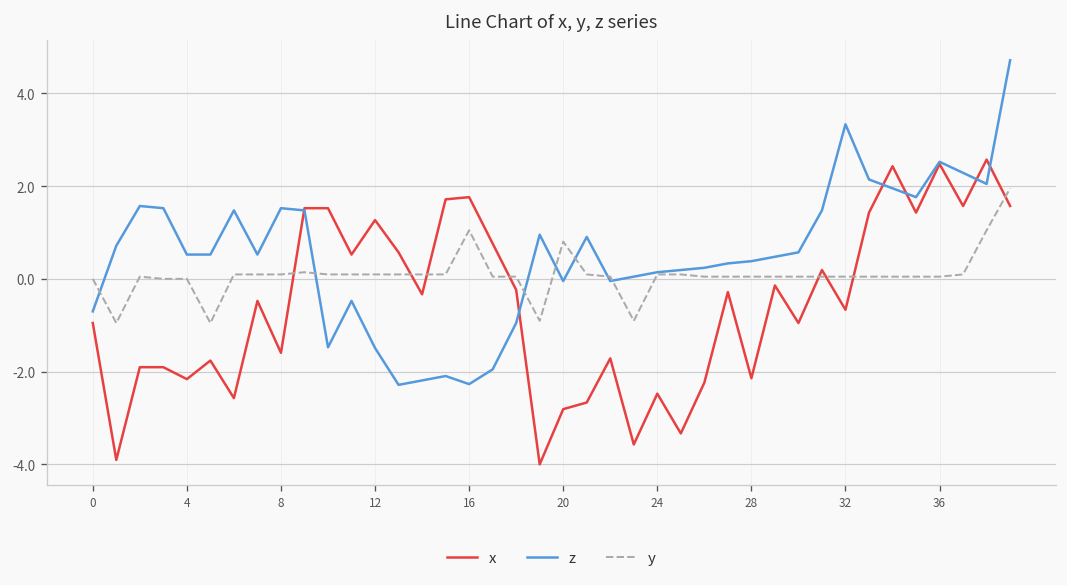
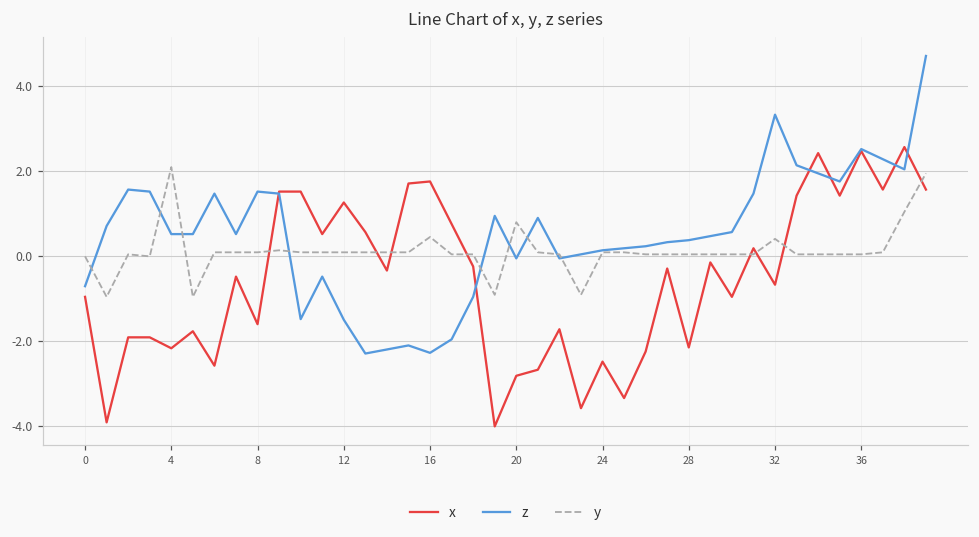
  {
    "x": {
      "0": -1.0,
      "4": -2.2,
      "8": -1.6,
      "12": 1.3,
      "16": 1.8,
      "20": -2.8,
      "24": -2.5,
      "28": -2.1,
      "32": -0.7
    },
    "z": {
      "0": -0.7,
      "4": 0.5,
      "8": 1.5,
      "12": -1.5,
      "16": -2.3,
      "20": 0.0,
      "28": 0.4,
      "32": 3.3
    },
    "y": {
      "0": 0.0,
-     "4": 0.0,
+     "4": 2.1,
      "8": 0.1,
      "12": 0.1,
-     "16": 1.0,
+     "16": 0.5,
      "20": 0.8,
      "28": 0.0,
-     "32": 0.0,
+     "32": 0.4,
      "36": 0.0
    }
  }
